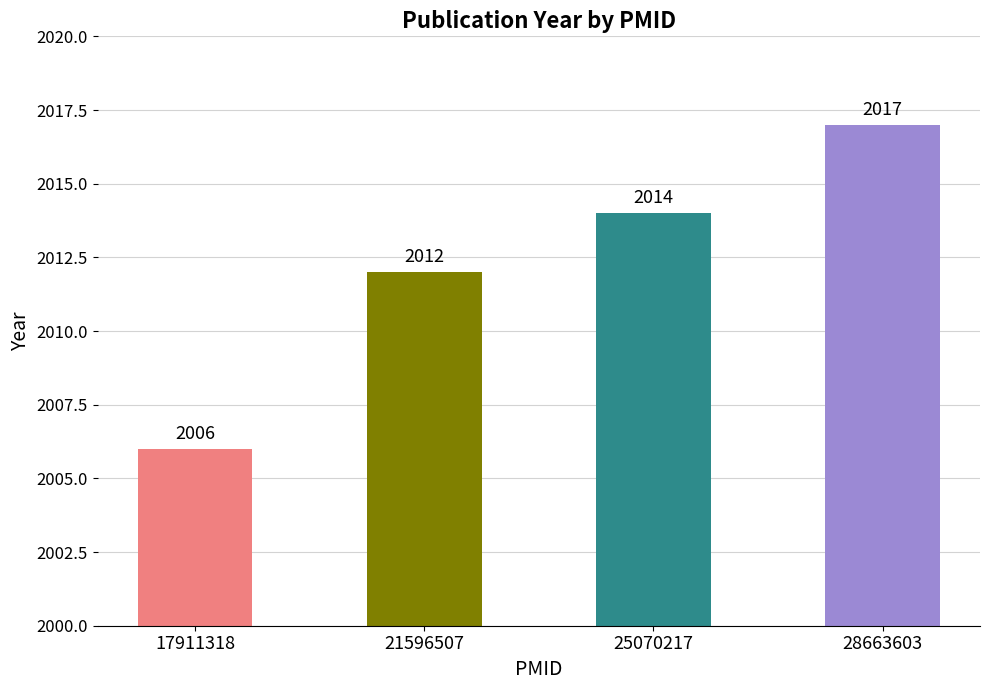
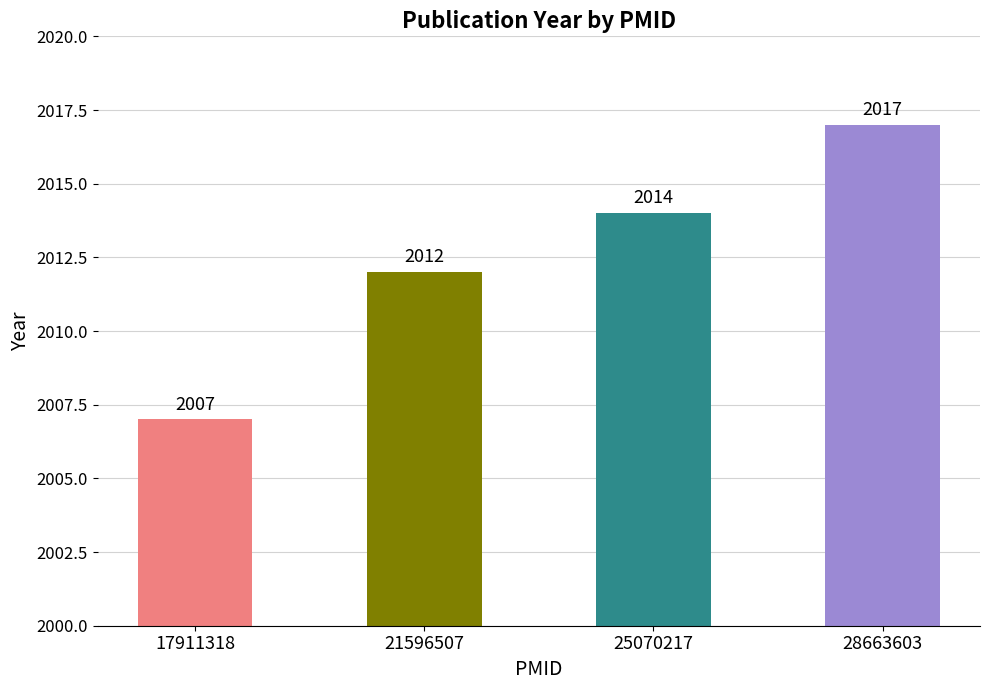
  {
-   "17911318": 2006,
+   "17911318": 2007,
    "21596507": 2012,
    "25070217": 2014,
    "28663603": 2017
  }
